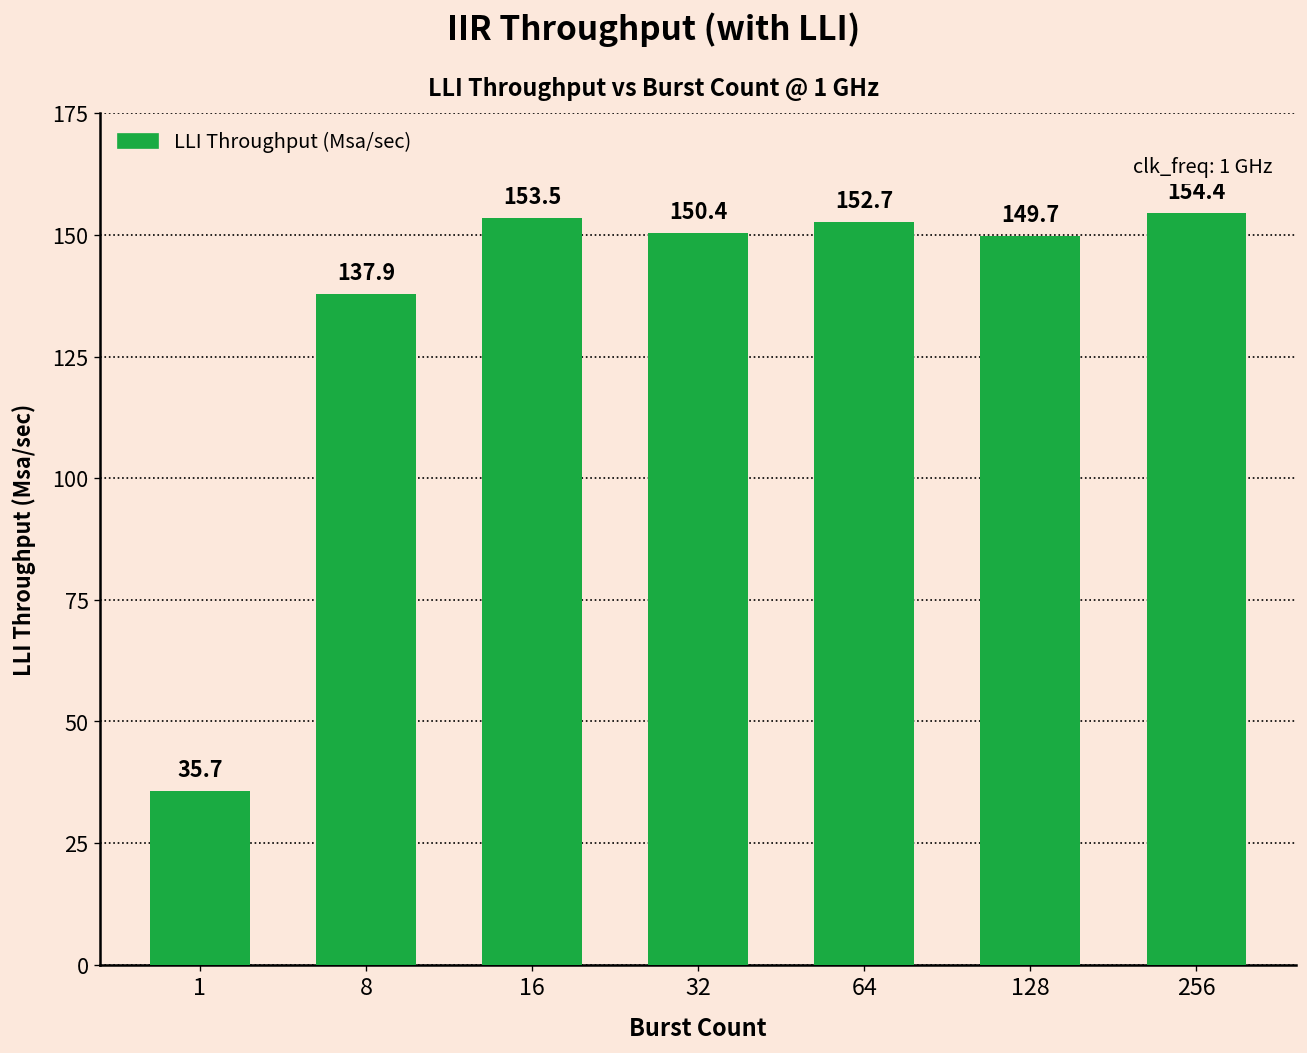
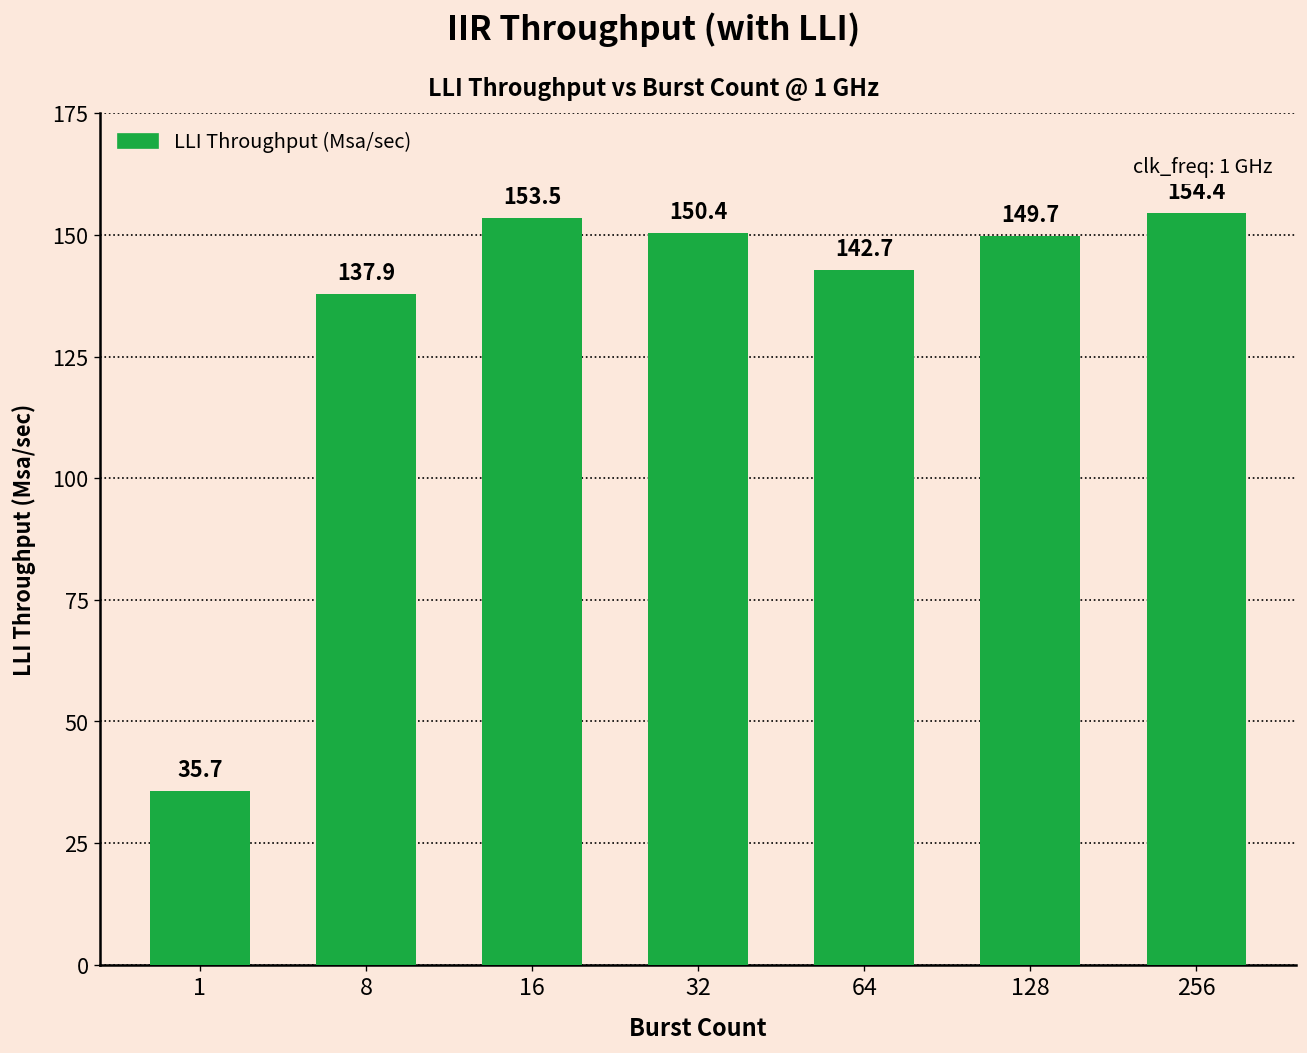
  {
    "1": 35.7,
    "8": 137.9,
    "16": 153.5,
    "32": 150.4,
-   "64": 152.7,
+   "64": 142.7,
    "128": 149.7
  }
